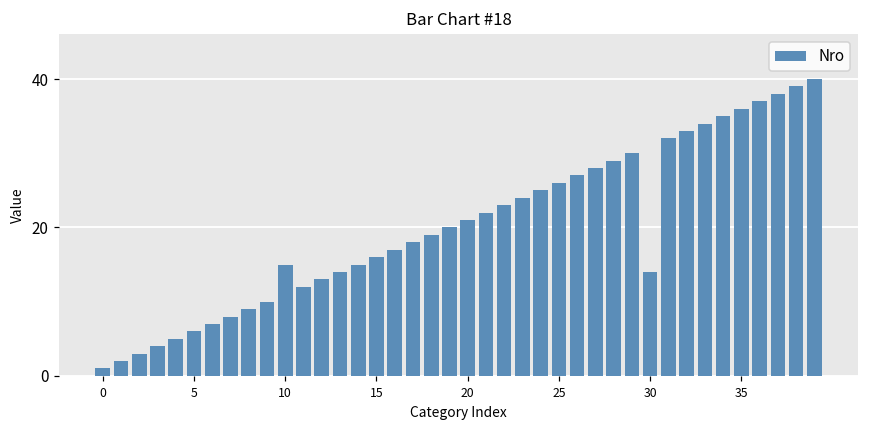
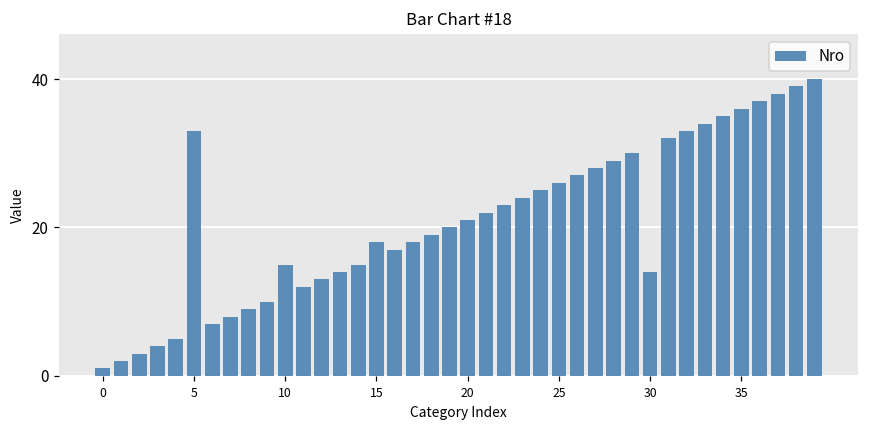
  {
    "0": 1,
-   "5": 6,
+   "5": 33,
    "10": 15,
-   "15": 16,
+   "15": 18,
    "20": 21,
    "25": 26,
    "30": 14,
    "35": 36
  }
